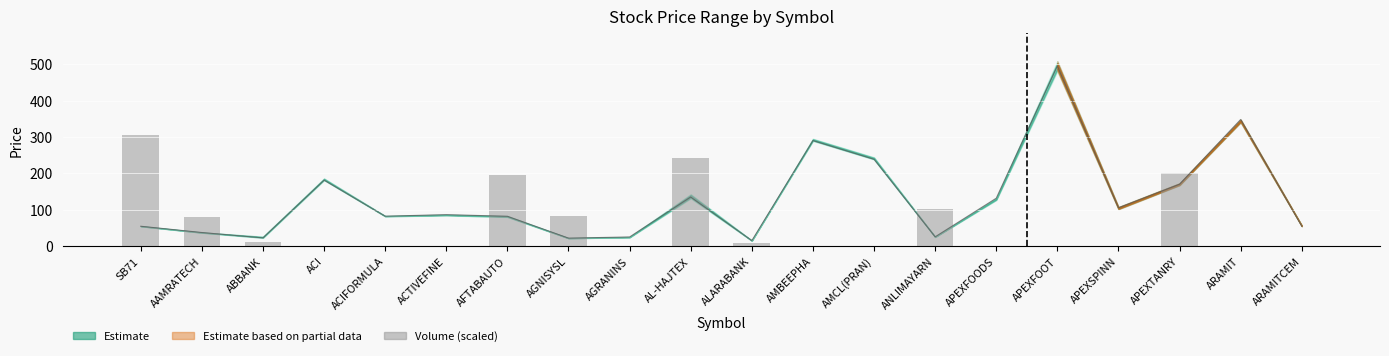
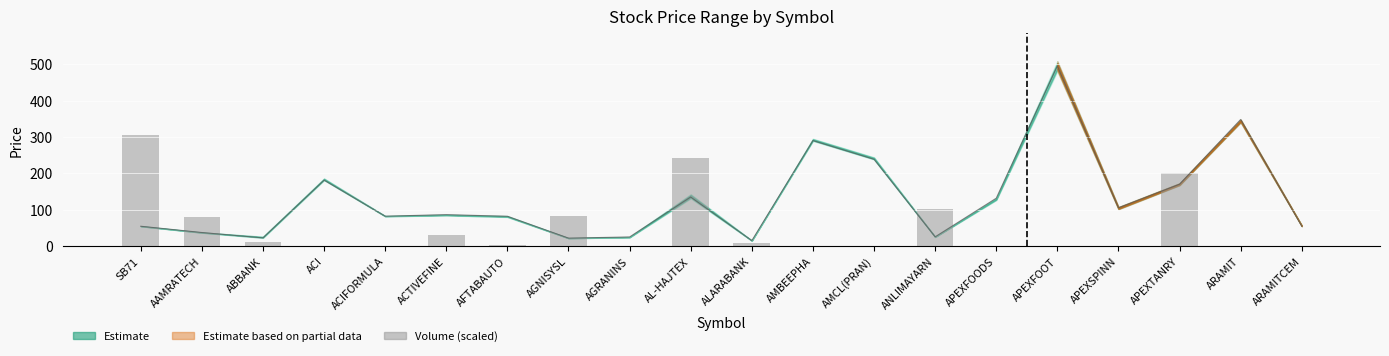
  {
    "Volume (scaled)": {
      "SB71": 300,
      "AAMRATECH": 80,
      "ABBANK": 10,
-     "ACTIVEFINE": 0,
-     "AFTABAUTO": 200,
+     "ACTIVEFINE": 30,
+     "AFTABAUTO": 0,
      "AGNISYSL": 80,
      "AL-HAJTEX": 240,
      "ALARABANK": 10,
      "ANLIMAYARN": 100,
      "APEXTANRY": 200
    }
  }
